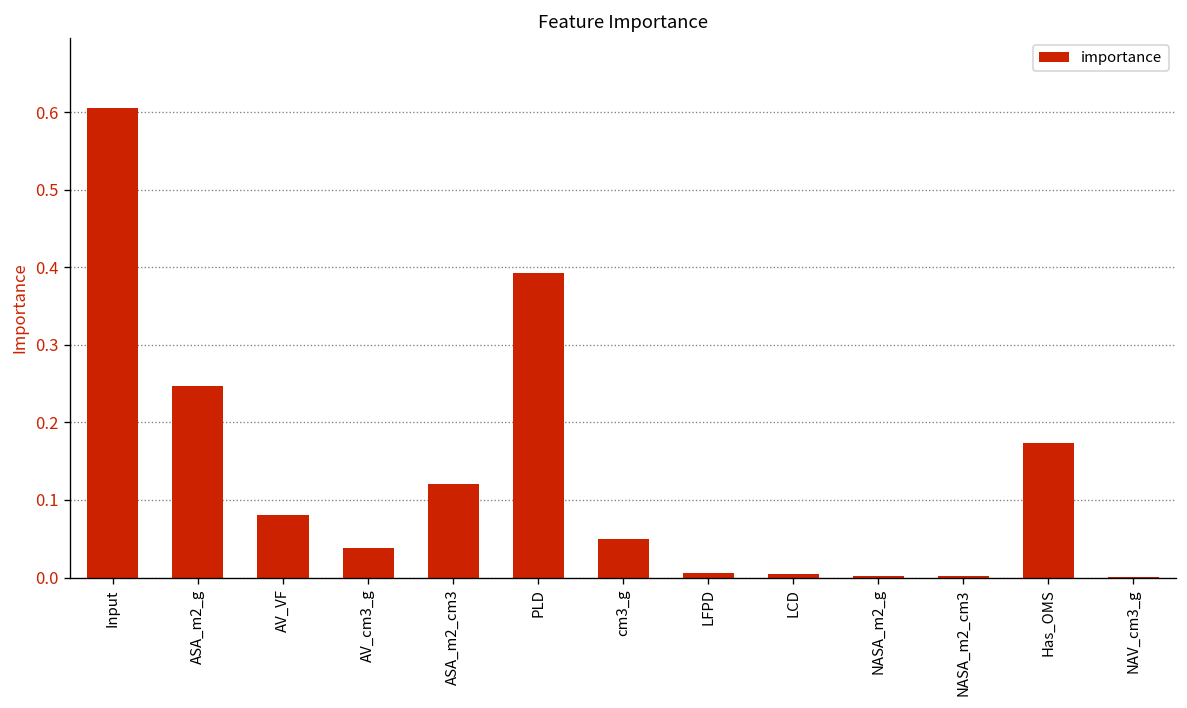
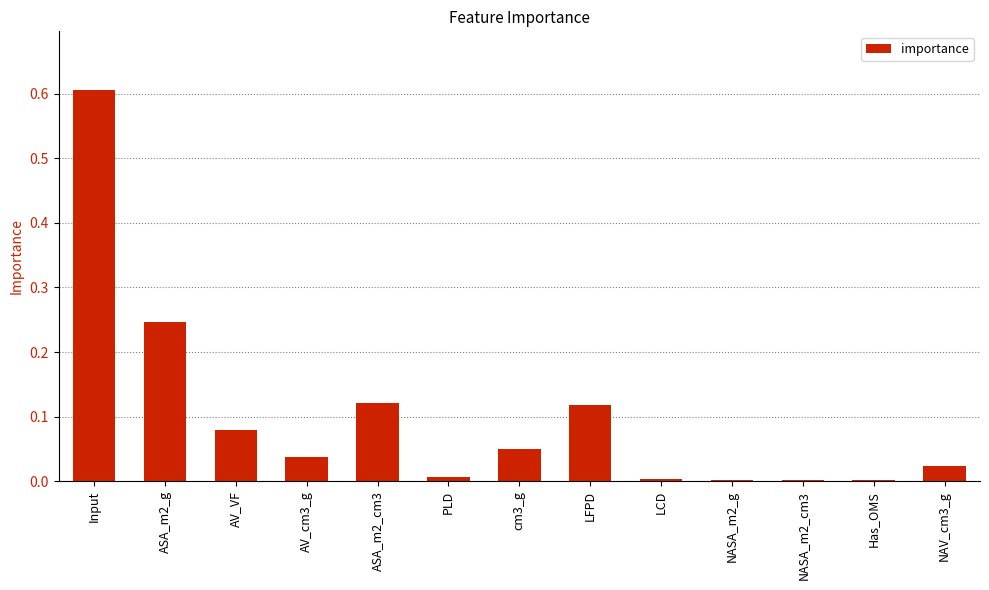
  {
    "Input": 0.61,
    "ASA_m2_g": 0.25,
    "AV_VF": 0.08,
    "AV_cm3_g": 0.04,
    "ASA_m2_cm3": 0.12,
-   "PLD": 0.39,
+   "PLD": 0.01,
    "cm3_g": 0.05,
-   "LFPD": 0.01,
+   "LFPD": 0.12,
    "LCD": 0.00,
-   "Has_OMS": 0.17,
-   "NAV_cm3_g": 0.00
+   "Has_OMS": 0.00,
+   "NAV_cm3_g": 0.02
  }
